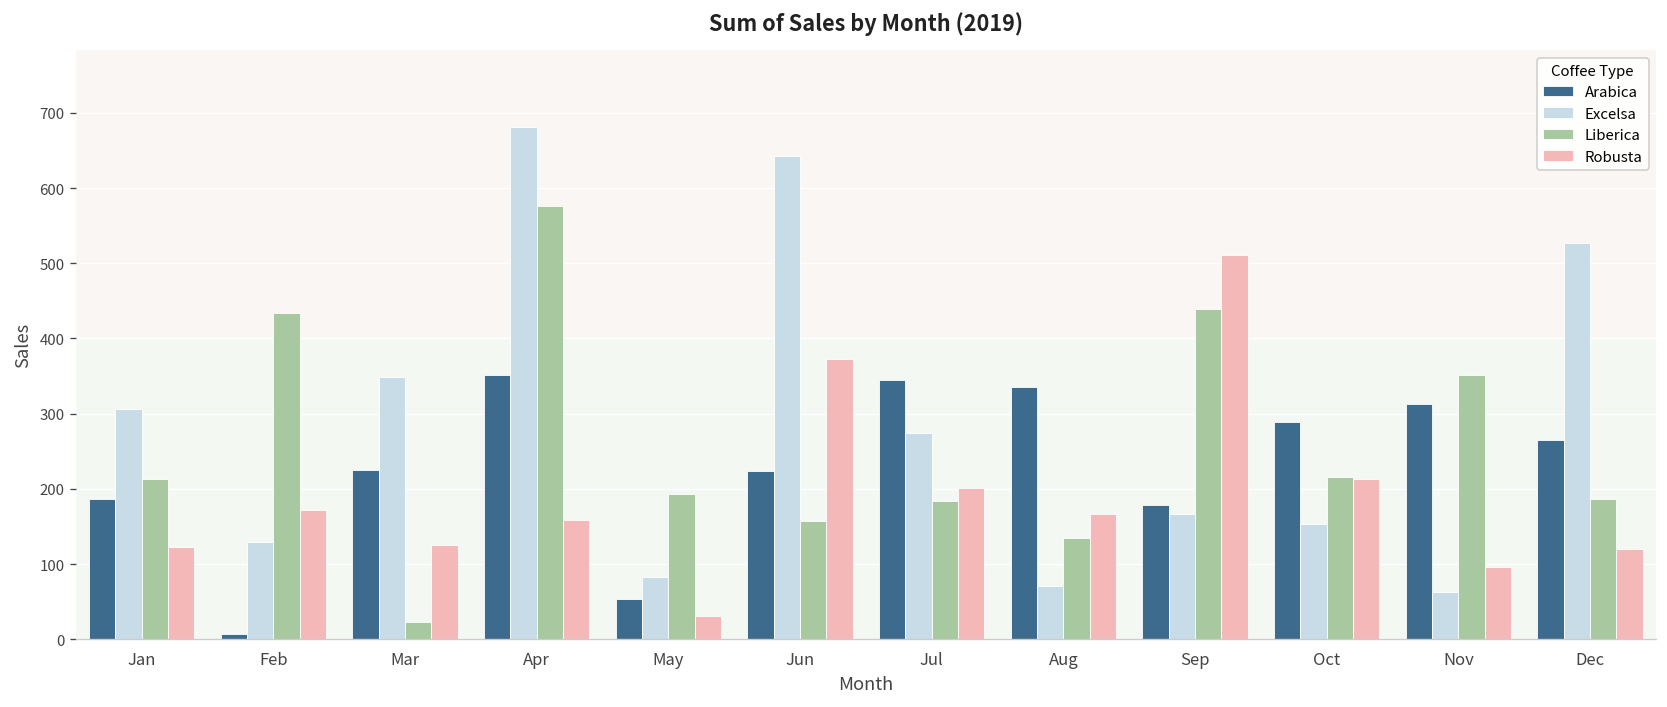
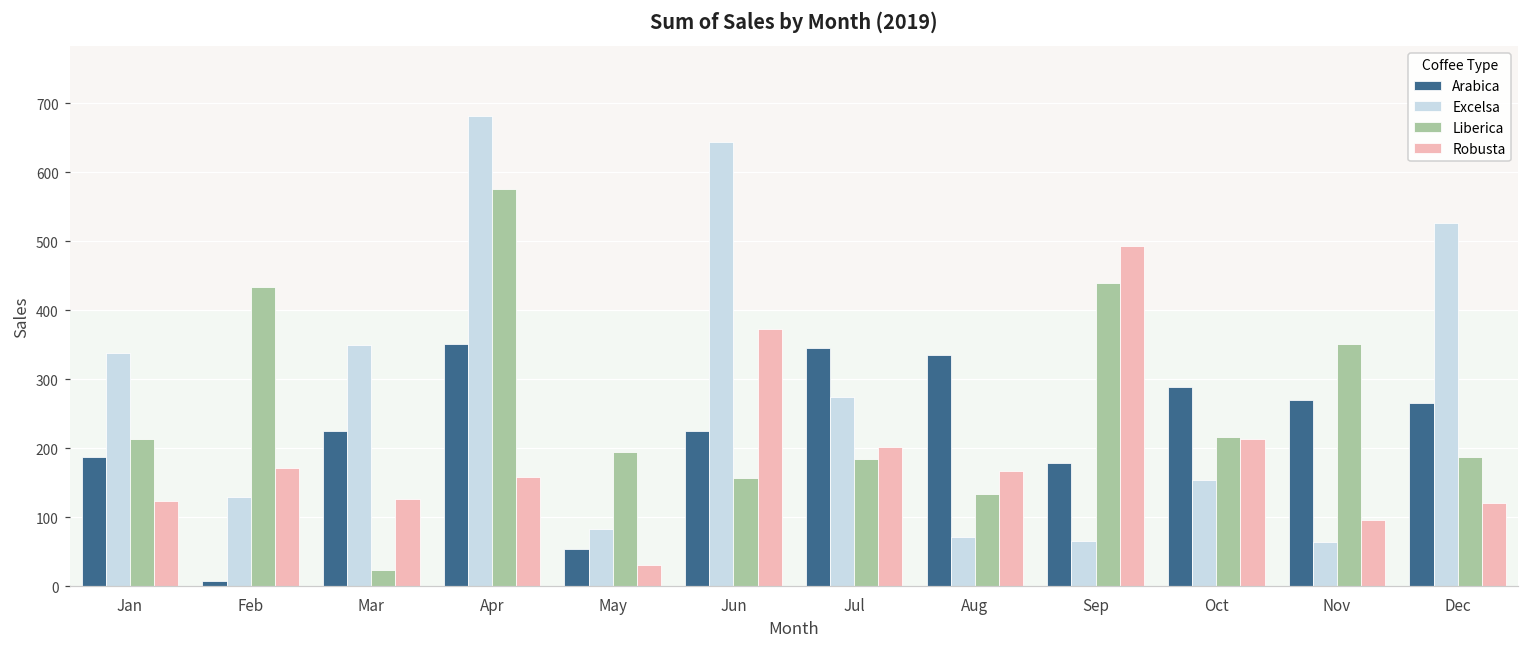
  {
    "Arabica": {
      "Jan": 190,
      "Feb": 10,
      "Mar": 220,
      "Apr": 350,
      "May": 50,
      "Jun": 220,
      "Jul": 350,
      "Aug": 330,
      "Sep": 180,
      "Oct": 290,
-     "Nov": 310,
+     "Nov": 270,
      "Dec": 270
    },
    "Excelsa": {
-     "Jan": 310,
+     "Jan": 340,
      "Feb": 130,
      "Mar": 350,
      "Apr": 680,
      "May": 80,
      "Jun": 640,
      "Jul": 270,
      "Aug": 70,
-     "Sep": 170,
+     "Sep": 70,
      "Oct": 150,
      "Nov": 60,
      "Dec": 530
    },
    "Liberica": {
      "Jan": 210,
      "Feb": 430,
      "Mar": 20,
      "Apr": 580,
      "May": 190,
      "Jun": 160,
      "Jul": 180,
      "Aug": 130,
      "Sep": 440,
      "Oct": 220,
      "Nov": 350,
      "Dec": 190
    },
    "Robusta": {
      "Jan": 120,
      "Feb": 170,
      "Mar": 130,
      "Apr": 160,
      "May": 30,
      "Jun": 370,
      "Jul": 200,
      "Aug": 170,
-     "Sep": 510,
+     "Sep": 490,
      "Oct": 210,
      "Nov": 100,
      "Dec": 120
    }
  }
